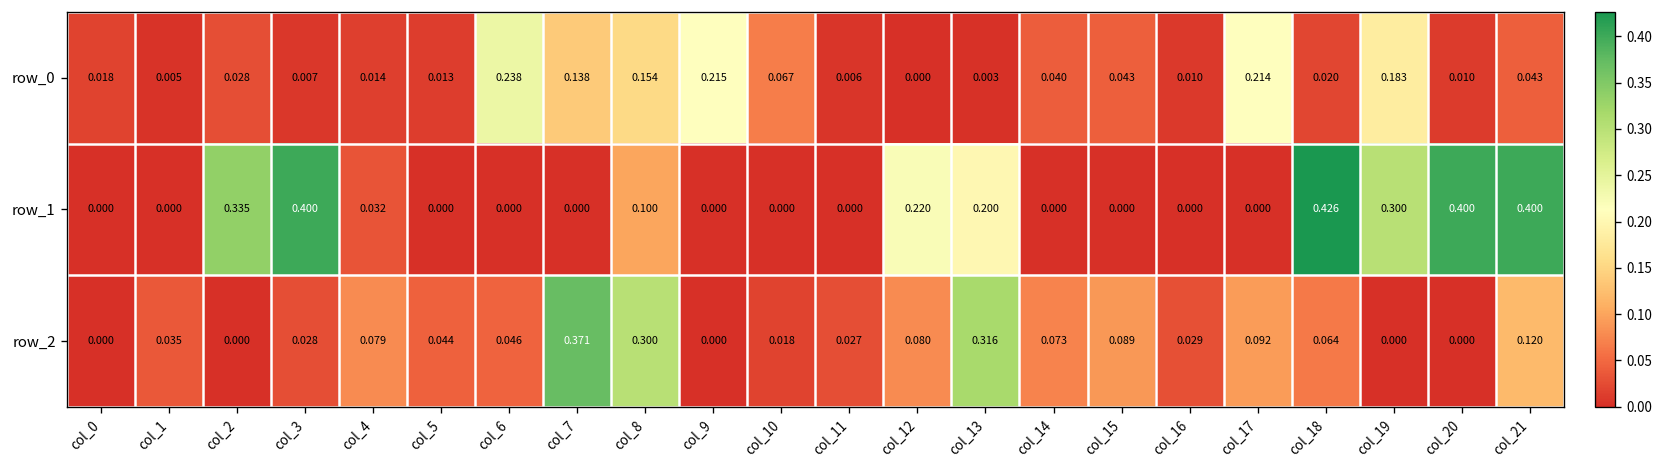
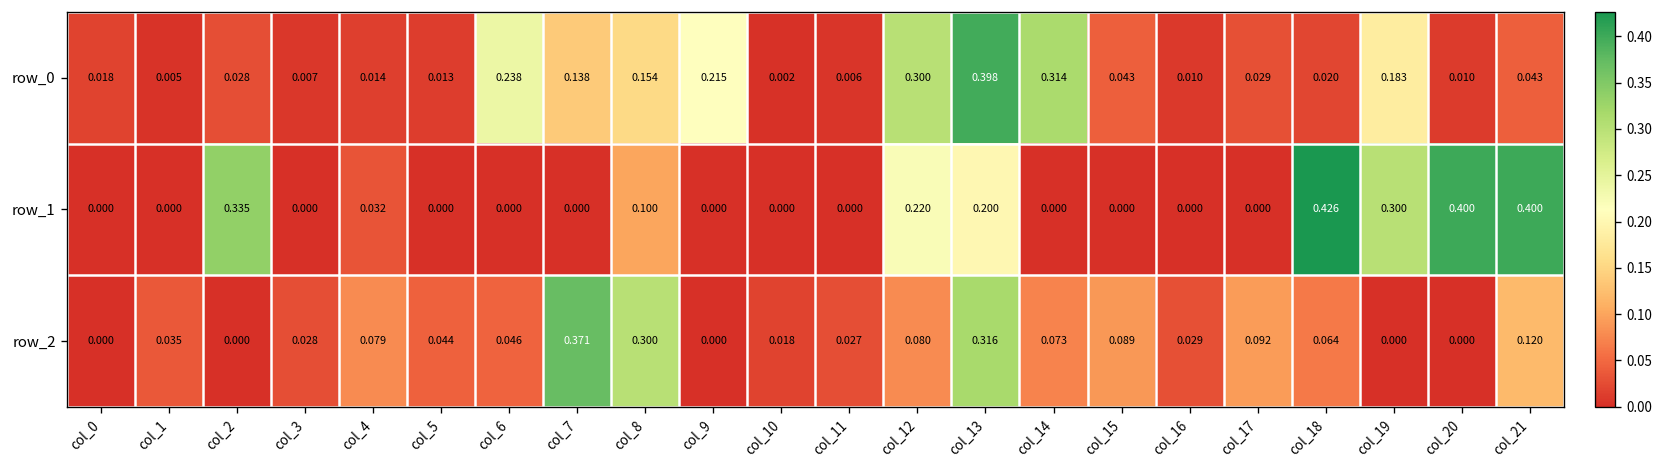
  {
    "row_0": {
      "col_0": 0.018,
      "col_1": 0.005,
      "col_2": 0.028,
      "col_3": 0.007,
      "col_4": 0.014,
      "col_5": 0.013,
      "col_6": 0.238,
      "col_7": 0.138,
      "col_8": 0.154,
      "col_9": 0.215,
-     "col_10": 0.067,
+     "col_10": 0.002,
      "col_11": 0.006,
-     "col_12": 0.000,
-     "col_13": 0.003,
-     "col_14": 0.040,
+     "col_12": 0.300,
+     "col_13": 0.398,
+     "col_14": 0.314,
      "col_15": 0.043,
      "col_16": 0.010,
-     "col_17": 0.214,
+     "col_17": 0.029,
      "col_18": 0.020,
      "col_19": 0.183,
      "col_20": 0.010,
      "col_21": 0.043
    },
    "row_1": {
      "col_0": 0.000,
      "col_1": 0.000,
      "col_2": 0.335,
-     "col_3": 0.400,
+     "col_3": 0.000,
      "col_4": 0.032,
      "col_5": 0.000,
      "col_6": 0.000,
      "col_7": 0.000,
      "col_8": 0.100,
      "col_9": 0.000,
      "col_10": 0.000,
      "col_11": 0.000,
      "col_12": 0.220,
      "col_13": 0.200,
      "col_14": 0.000,
      "col_15": 0.000,
      "col_16": 0.000,
      "col_17": 0.000,
      "col_18": 0.426,
      "col_19": 0.300,
      "col_20": 0.400,
      "col_21": 0.400
    },
    "row_2": {
      "col_0": 0.000,
      "col_1": 0.035,
      "col_2": 0.000,
      "col_3": 0.028,
      "col_4": 0.079,
      "col_5": 0.044,
      "col_6": 0.046,
      "col_7": 0.371,
      "col_8": 0.300,
      "col_9": 0.000,
      "col_10": 0.018,
      "col_11": 0.027,
      "col_12": 0.080,
      "col_13": 0.316,
      "col_14": 0.073,
      "col_15": 0.089,
      "col_16": 0.029,
      "col_17": 0.092,
      "col_18": 0.064,
      "col_19": 0.000,
      "col_20": 0.000,
      "col_21": 0.120
    }
  }
